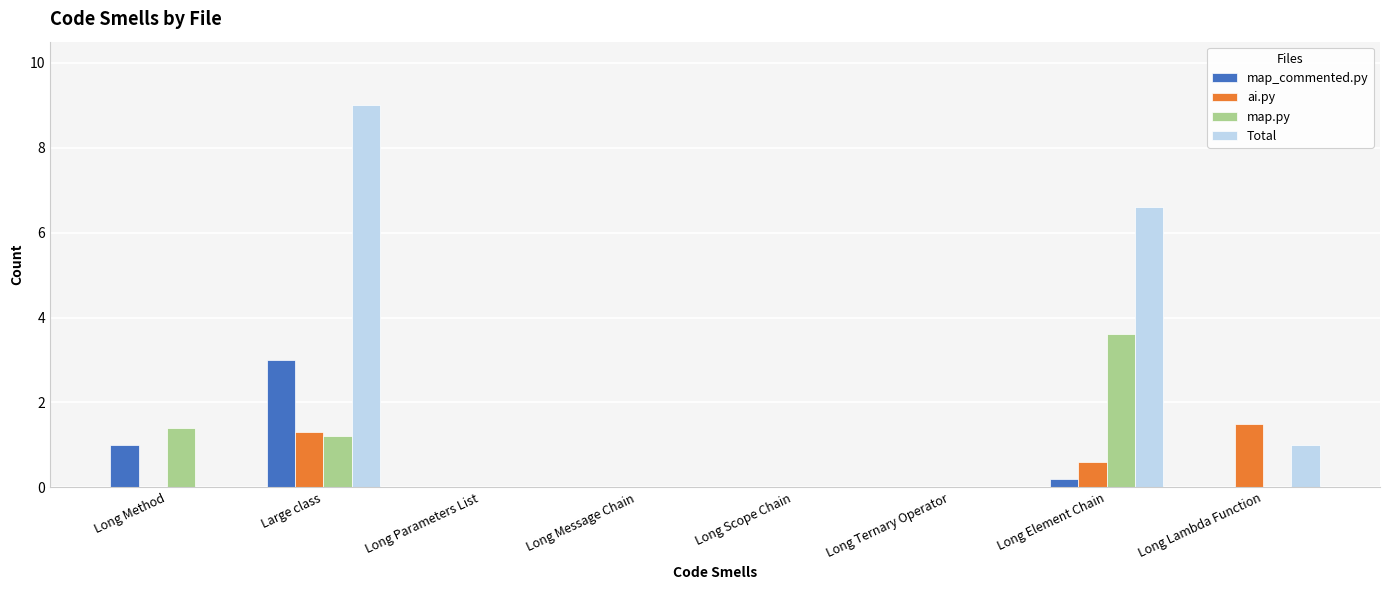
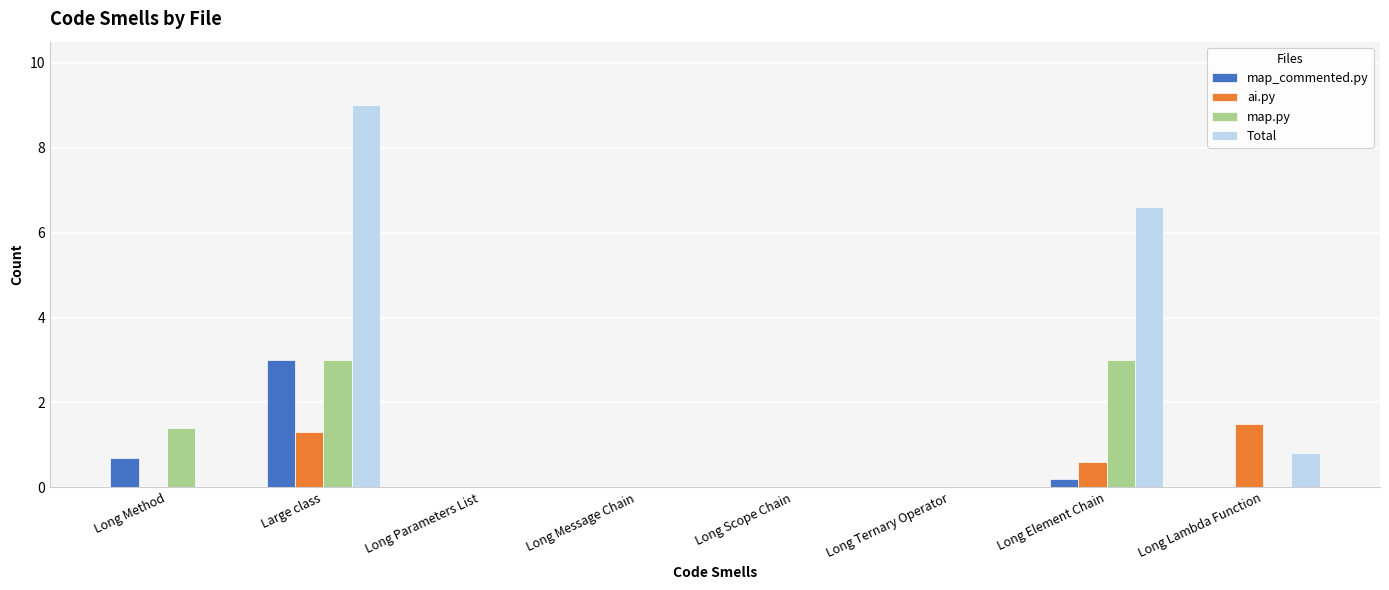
  {
    "map_commented.py": {
-     "Long Method": 1.0,
+     "Long Method": 0.7,
      "Large class": 3.0,
      "Long Parameters List": 0.0,
      "Long Message Chain": 0.0,
      "Long Scope Chain": 0.0,
      "Long Ternary Operator": 0.0,
      "Long Element Chain": 0.2,
      "Long Lambda Function": 0.0
    },
    "ai.py": {
      "Long Method": 0.0,
      "Large class": 1.3,
      "Long Parameters List": 0.0,
      "Long Message Chain": 0.0,
      "Long Scope Chain": 0.0,
      "Long Ternary Operator": 0.0,
      "Long Element Chain": 0.6,
      "Long Lambda Function": 1.5
    },
    "map.py": {
      "Long Method": 1.4,
-     "Large class": 1.2,
+     "Large class": 3.0,
      "Long Parameters List": 0.0,
      "Long Message Chain": 0.0,
      "Long Scope Chain": 0.0,
      "Long Ternary Operator": 0.0,
-     "Long Element Chain": 3.6,
+     "Long Element Chain": 3.0,
      "Long Lambda Function": 0.0
    },
    "Total": {
      "Long Method": 0.0,
      "Large class": 9.0,
      "Long Parameters List": 0.0,
      "Long Message Chain": 0.0,
      "Long Scope Chain": 0.0,
      "Long Ternary Operator": 0.0,
      "Long Element Chain": 6.6,
-     "Long Lambda Function": 1.0
+     "Long Lambda Function": 0.8
    }
  }
